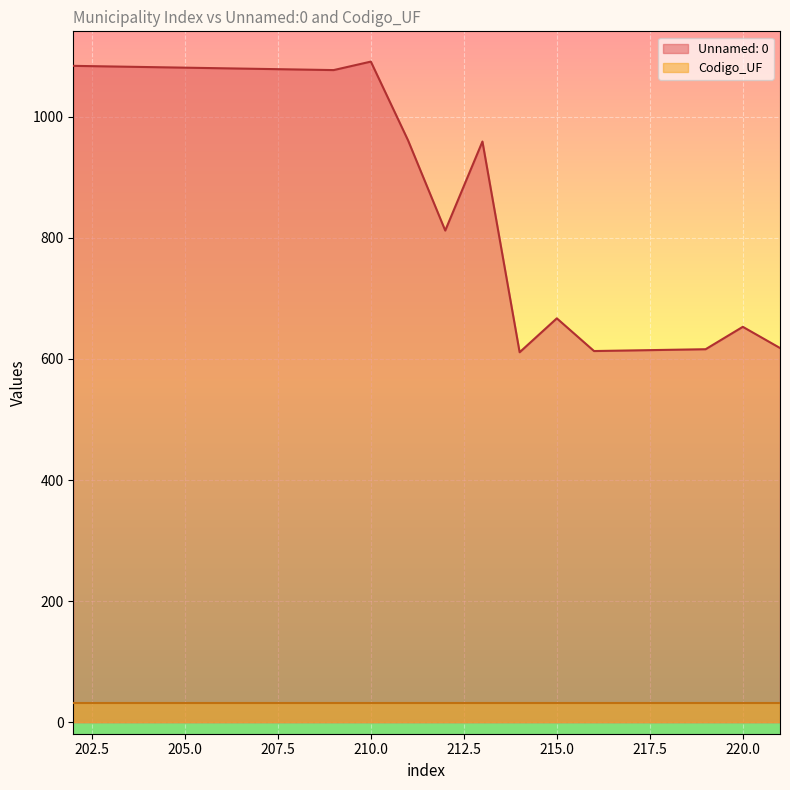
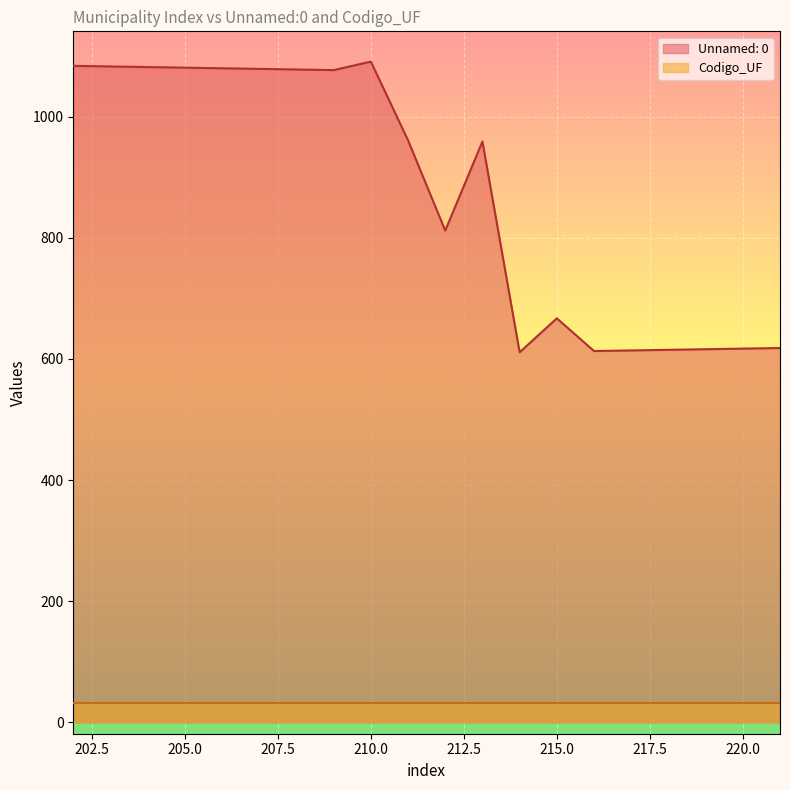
  {
    "Unnamed: 0": {
      "205.0": 1080,
      "210.0": 1090,
      "215.0": 670,
-     "220.0": 650
+     "220.0": 620
    },
    "Codigo_UF": {
      "205.0": 30,
      "210.0": 30,
      "215.0": 30,
      "220.0": 30
    }
  }
